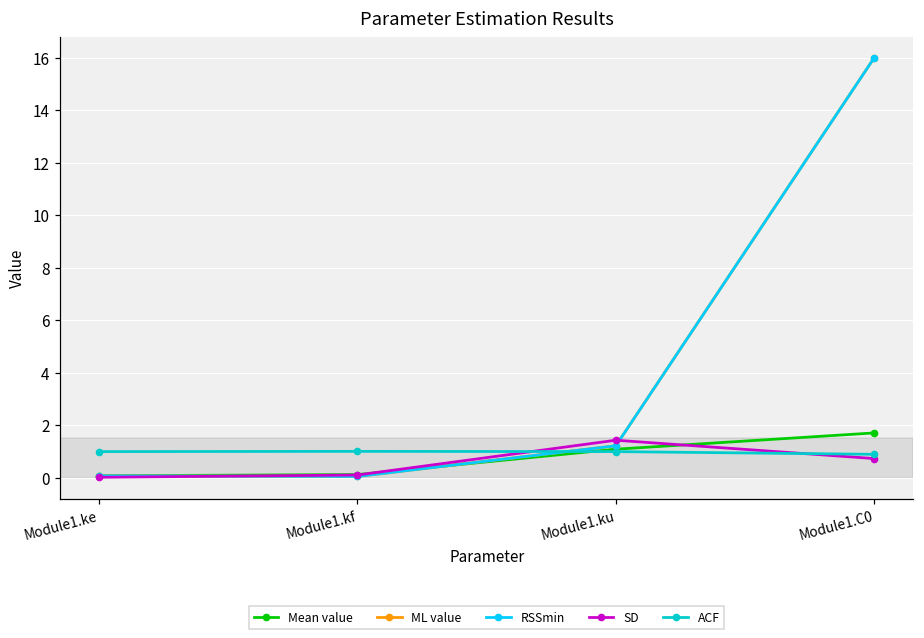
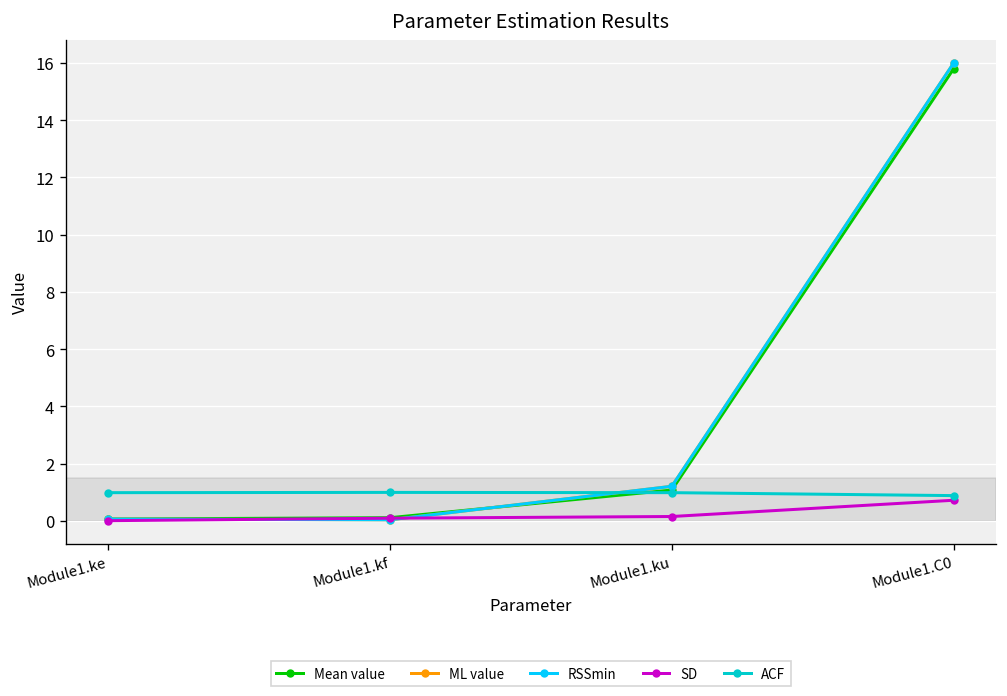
  {
    "Mean value": {
-     "Module1.C0": 1.7
+     "Module1.C0": 15.8
    },
    "SD": {
-     "Module1.ku": 1.4,
+     "Module1.ku": 0.2,
      "Module1.C0": 0.7
    }
  }
